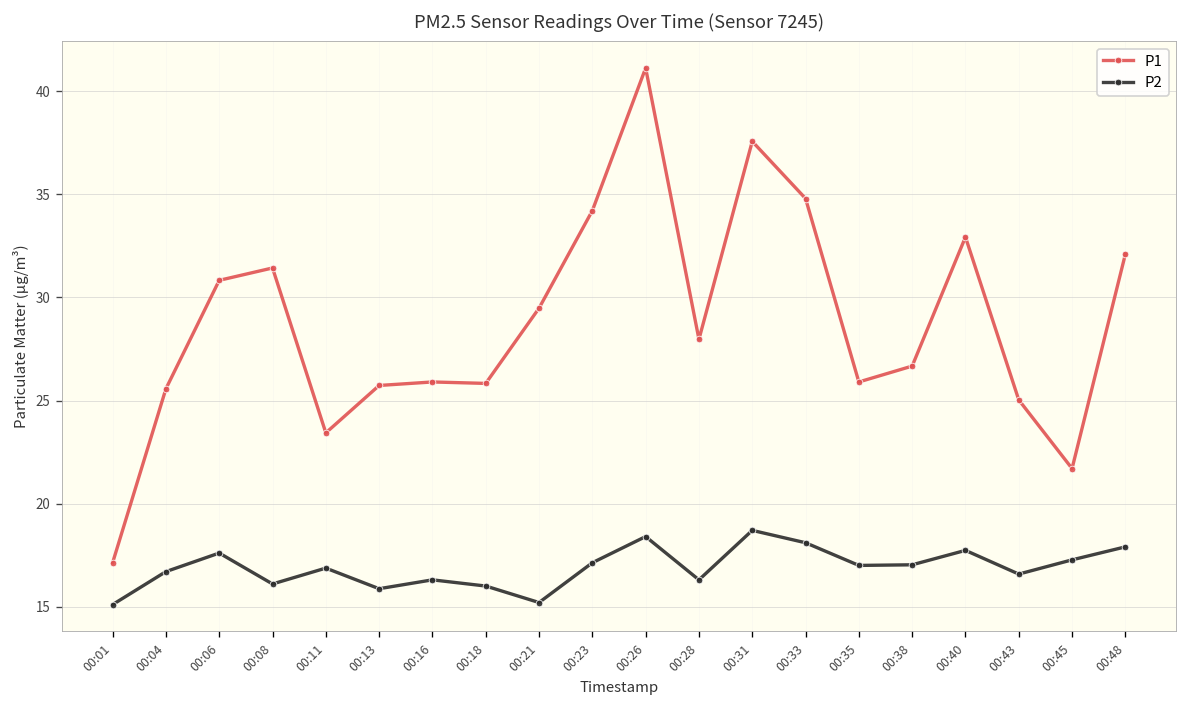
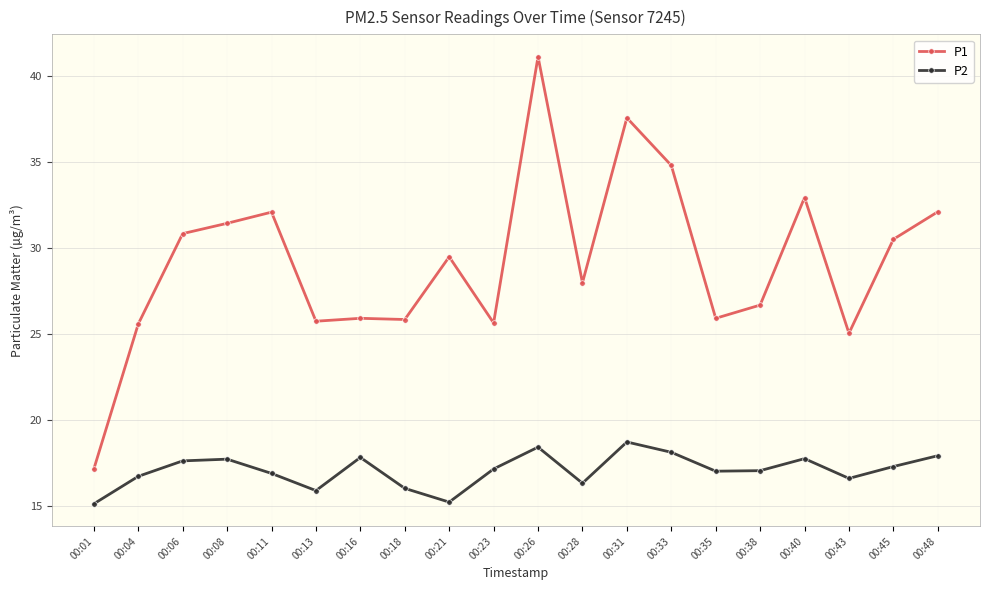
  {
    "P1": {
      "00:01": 17.1,
      "00:04": 25.6,
      "00:06": 30.8,
      "00:08": 31.4,
-     "00:11": 23.4,
+     "00:11": 32.1,
      "00:13": 25.7,
      "00:16": 25.9,
      "00:18": 25.8,
      "00:21": 29.5,
-     "00:23": 34.2,
+     "00:23": 25.6,
      "00:26": 41.1,
      "00:28": 28.0,
      "00:31": 37.6,
      "00:33": 34.8,
      "00:35": 25.9,
      "00:38": 26.7,
      "00:40": 32.9,
      "00:43": 25.0,
-     "00:45": 21.7,
+     "00:45": 30.5,
      "00:48": 32.1
    },
    "P2": {
      "00:01": 15.1,
      "00:04": 16.7,
      "00:06": 17.6,
-     "00:08": 16.1,
+     "00:08": 17.7,
      "00:11": 16.9,
      "00:13": 15.9,
-     "00:16": 16.3,
+     "00:16": 17.8,
      "00:18": 16.0,
      "00:21": 15.2,
      "00:23": 17.1,
      "00:26": 18.4,
      "00:28": 16.3,
      "00:31": 18.7,
      "00:33": 18.1,
      "00:35": 17.0,
      "00:38": 17.0,
      "00:40": 17.7,
      "00:43": 16.6,
      "00:45": 17.3,
      "00:48": 17.9
    }
  }
